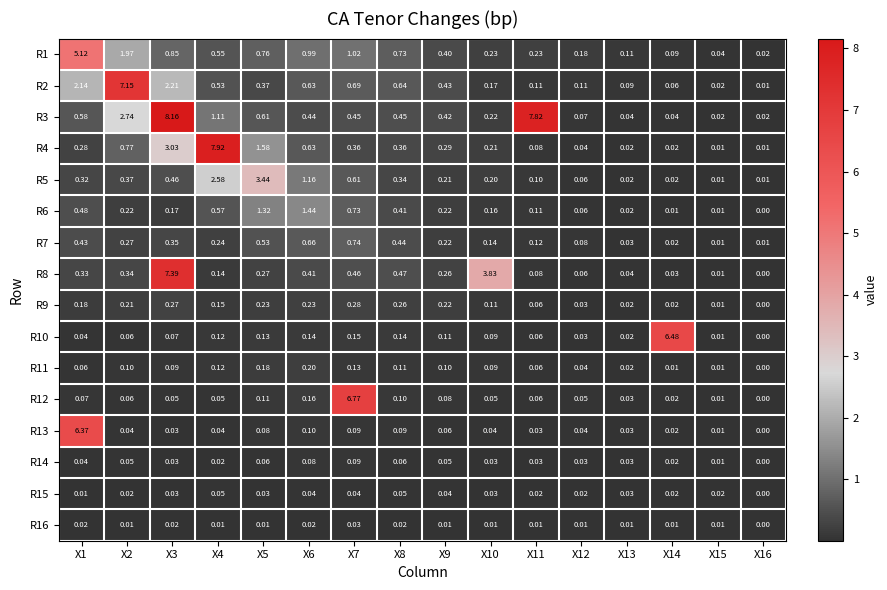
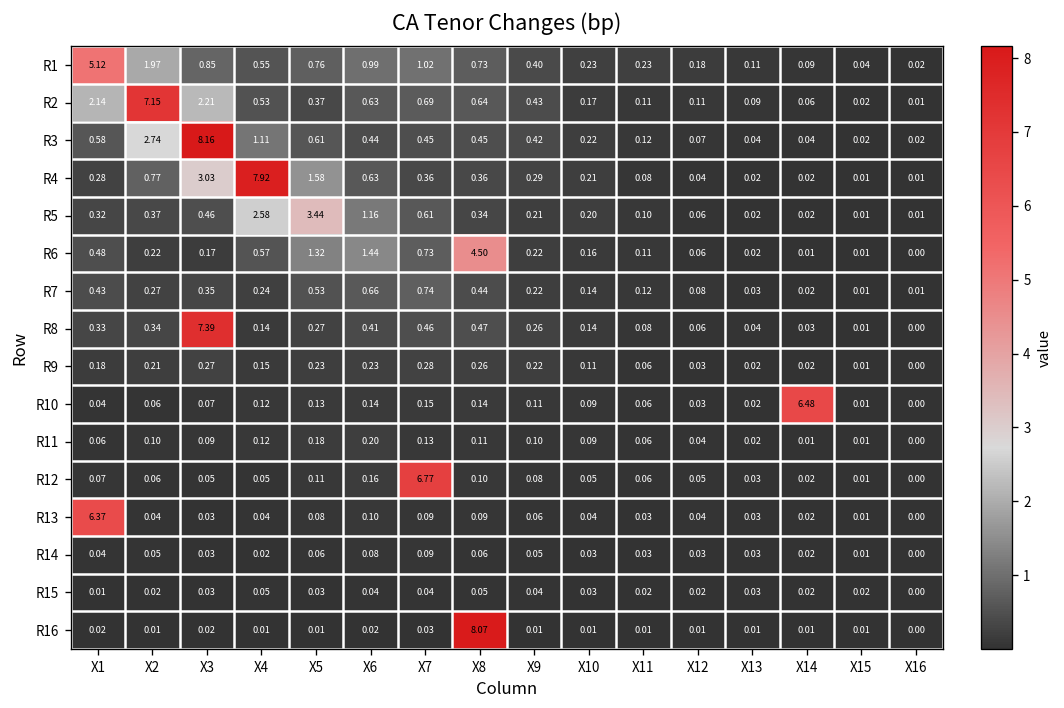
  {
    "R3": {
      "X1": 0.58,
      "X2": 2.74,
      "X3": 8.16,
      "X4": 1.11,
      "X5": 0.61,
      "X6": 0.44,
      "X7": 0.45,
      "X8": 0.45,
      "X9": 0.42,
      "X10": 0.22,
-     "X11": 7.82,
+     "X11": 0.12,
      "X12": 0.07,
      "X13": 0.04,
      "X14": 0.04,
      "X15": 0.02,
      "X16": 0.02
    },
    "R6": {
      "X1": 0.48,
      "X2": 0.22,
      "X3": 0.17,
      "X4": 0.57,
      "X5": 1.32,
      "X6": 1.44,
      "X7": 0.73,
-     "X8": 0.41,
+     "X8": 4.50,
      "X9": 0.22,
      "X10": 0.16,
      "X11": 0.11,
      "X12": 0.06,
      "X13": 0.02,
      "X14": 0.01,
      "X15": 0.01,
      "X16": 0.00
    },
    "R8": {
      "X1": 0.33,
      "X2": 0.34,
      "X3": 7.39,
      "X4": 0.14,
      "X5": 0.27,
      "X6": 0.41,
      "X7": 0.46,
      "X8": 0.47,
      "X9": 0.26,
-     "X10": 3.83,
+     "X10": 0.14,
      "X11": 0.08,
      "X12": 0.06,
      "X13": 0.04,
      "X14": 0.03,
      "X15": 0.01,
      "X16": 0.00
    },
    "R16": {
      "X1": 0.02,
      "X2": 0.01,
      "X3": 0.02,
      "X4": 0.01,
      "X5": 0.01,
      "X6": 0.02,
      "X7": 0.03,
-     "X8": 0.02,
+     "X8": 8.07,
      "X9": 0.01,
      "X10": 0.01,
      "X11": 0.01,
      "X12": 0.01,
      "X13": 0.01,
      "X14": 0.01,
      "X15": 0.01,
      "X16": 0.00
    }
  }
